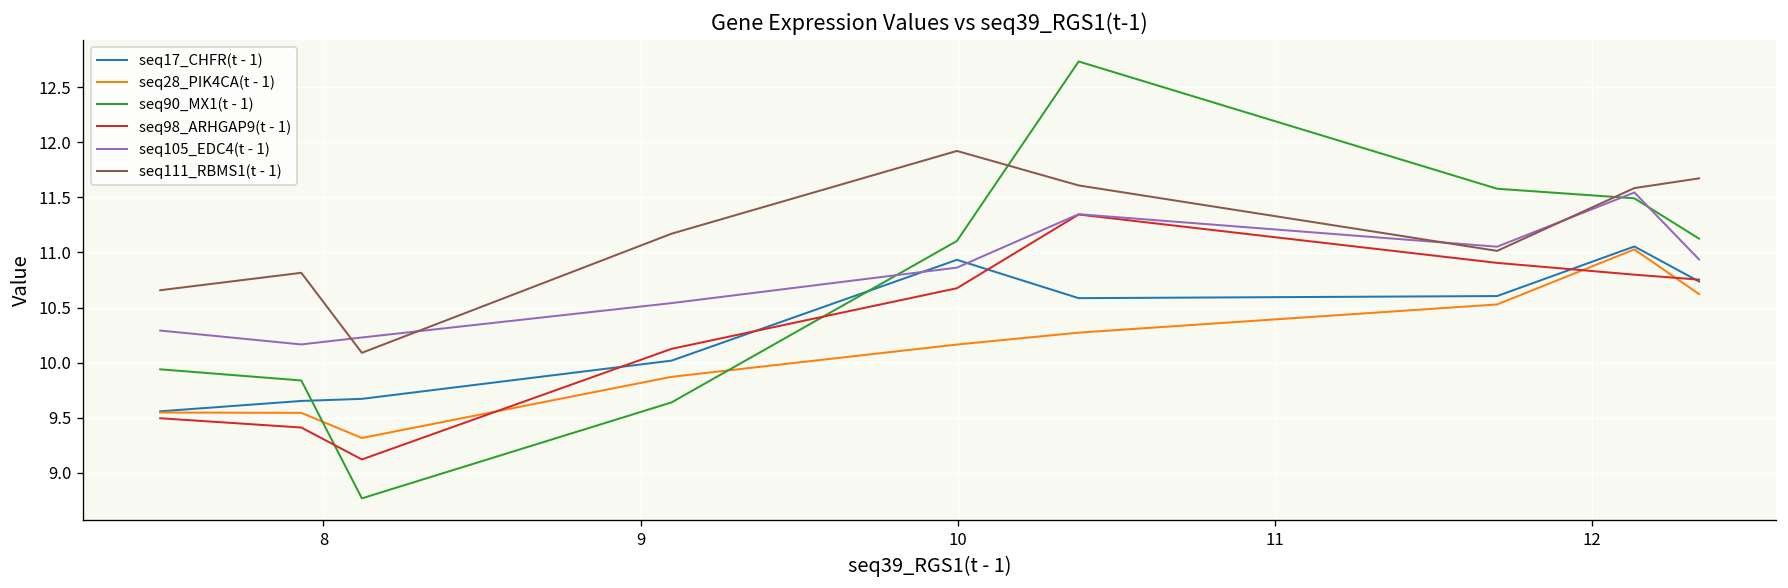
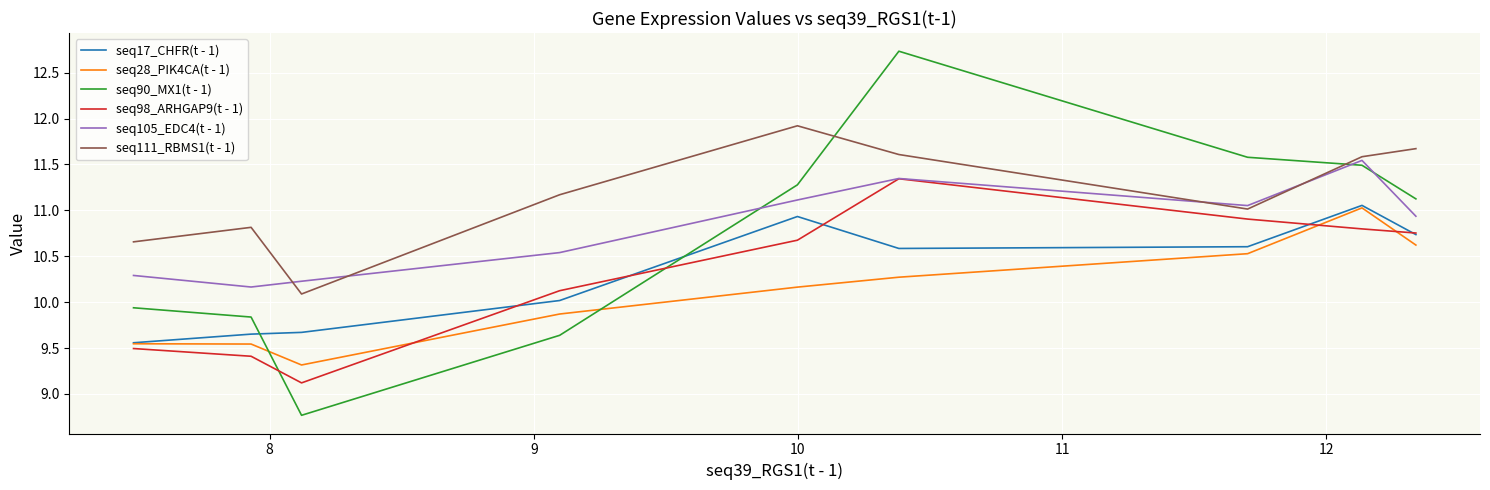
  {
    "seq17_CHFR(t - 1)": {
      "10": 10.9
    },
    "seq28_PIK4CA(t - 1)": {
      "10": 10.2
    },
    "seq90_MX1(t - 1)": {
-     "10": 11.1
+     "10": 11.3
    },
    "seq98_ARHGAP9(t - 1)": {
      "10": 10.7
    },
    "seq105_EDC4(t - 1)": {
-     "10": 10.9
+     "10": 11.1
    },
    "seq111_RBMS1(t - 1)": {
      "10": 11.9
    }
  }
